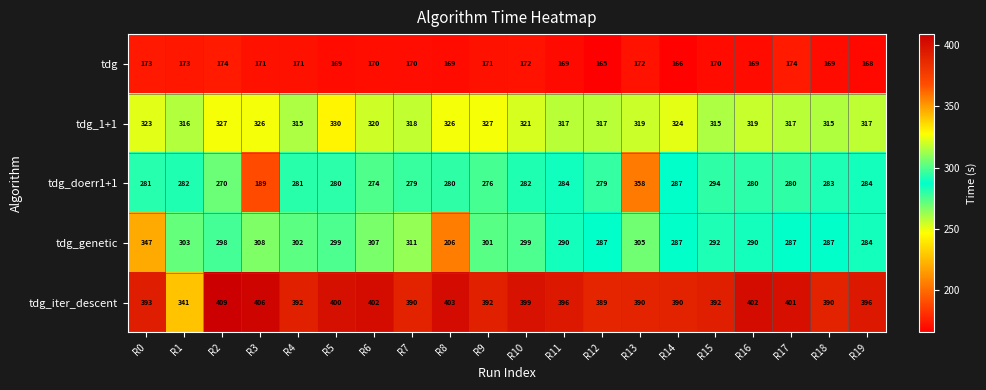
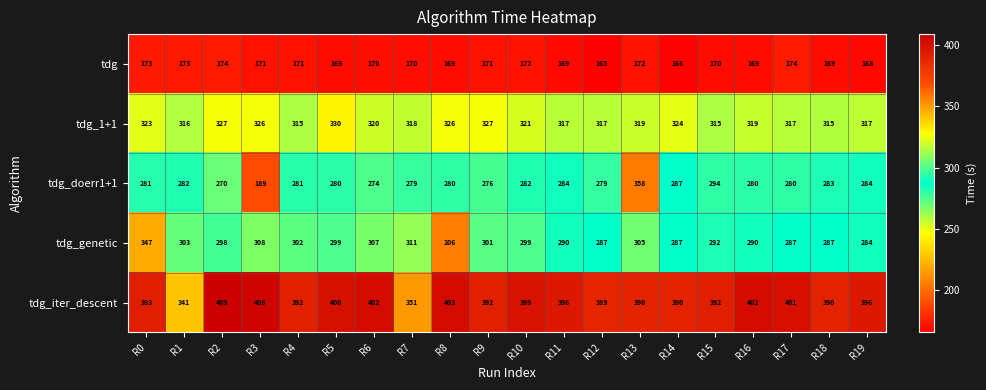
  {
    "tdg": {
      "R0": 173,
      "R1": 173,
      "R2": 174,
      "R3": 171,
      "R4": 171,
      "R5": 169,
      "R6": 170,
      "R7": 170,
      "R8": 169,
      "R9": 171,
      "R10": 172,
      "R11": 169,
      "R12": 165,
      "R13": 172,
      "R14": 166,
      "R15": 170,
      "R16": 169,
      "R17": 174,
      "R18": 169,
      "R19": 168
    },
    "tdg_1+1": {
      "R0": 323,
      "R1": 316,
      "R2": 327,
      "R3": 326,
      "R4": 315,
      "R5": 330,
      "R6": 320,
      "R7": 318,
      "R8": 326,
      "R9": 327,
      "R10": 321,
      "R11": 317,
      "R12": 317,
      "R13": 319,
      "R14": 324,
      "R15": 315,
      "R16": 319,
      "R17": 317,
      "R18": 315,
      "R19": 317
    },
    "tdg_doerr1+1": {
      "R0": 281,
      "R1": 282,
      "R2": 270,
      "R3": 189,
      "R4": 281,
      "R5": 280,
      "R6": 274,
      "R7": 279,
      "R8": 280,
      "R9": 276,
      "R10": 282,
      "R11": 284,
      "R12": 279,
      "R13": 358,
      "R14": 287,
      "R15": 294,
      "R16": 280,
      "R17": 280,
      "R18": 283,
      "R19": 284
    },
    "tdg_genetic": {
      "R0": 347,
      "R1": 303,
      "R2": 298,
      "R3": 308,
      "R4": 302,
      "R5": 299,
      "R6": 307,
      "R7": 311,
      "R8": 206,
      "R9": 301,
      "R10": 299,
      "R11": 290,
      "R12": 287,
      "R13": 305,
      "R14": 287,
      "R15": 292,
      "R16": 290,
      "R17": 287,
      "R18": 287,
      "R19": 284
    },
    "tdg_iter_descent": {
      "R0": 393,
      "R1": 341,
      "R2": 409,
      "R3": 406,
      "R4": 392,
      "R5": 400,
      "R6": 402,
-     "R7": 390,
+     "R7": 351,
      "R8": 403,
      "R9": 392,
      "R10": 399,
      "R11": 396,
      "R12": 389,
      "R13": 390,
      "R14": 390,
      "R15": 392,
      "R16": 402,
      "R17": 401,
      "R18": 390,
      "R19": 396
    }
  }
